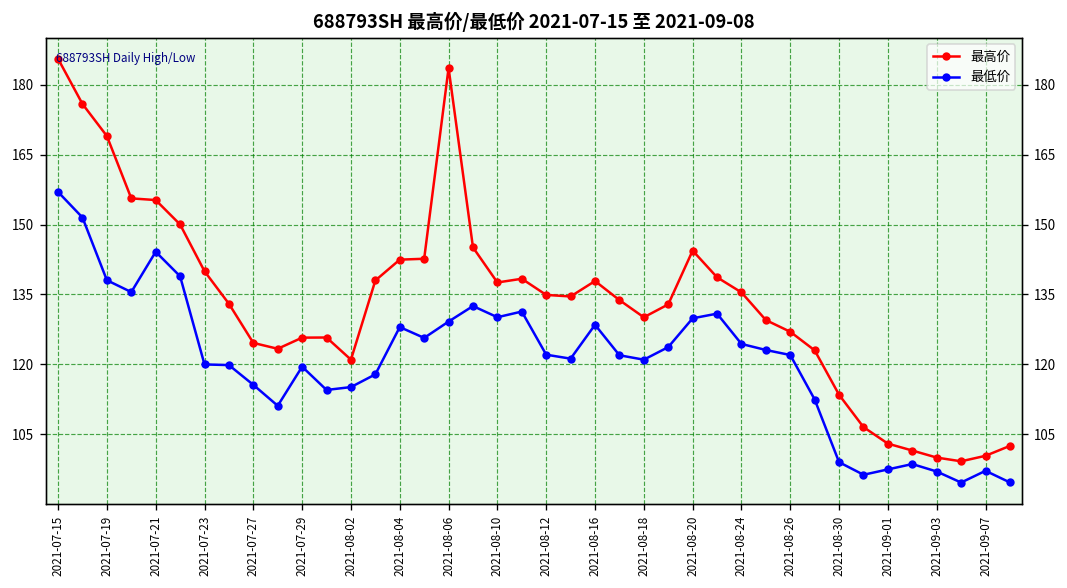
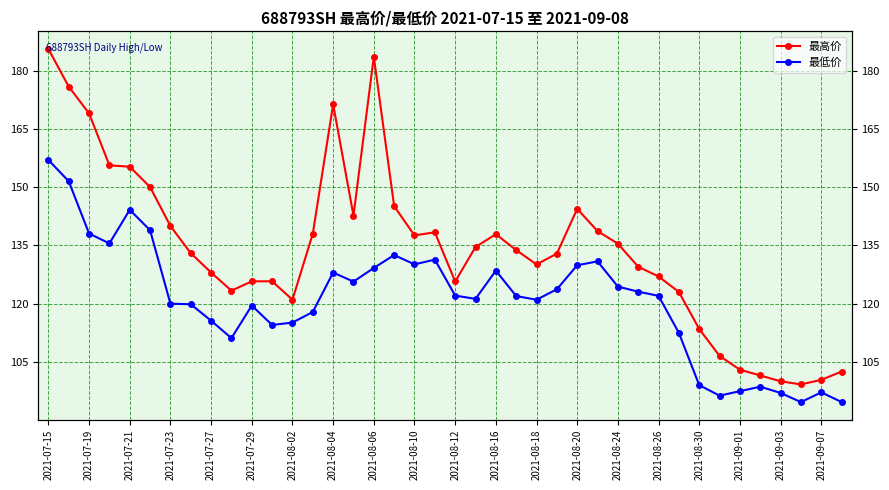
  {
    "最高价": {
      "2021-07-19": 169,
      "2021-07-21": 155,
      "2021-07-23": 140,
-     "2021-07-27": 125,
+     "2021-07-27": 128,
      "2021-07-29": 126,
      "2021-08-02": 121,
-     "2021-08-04": 142,
+     "2021-08-04": 171,
      "2021-08-06": 184,
      "2021-08-10": 138,
-     "2021-08-12": 135,
+     "2021-08-12": 126,
      "2021-08-16": 138,
      "2021-08-18": 130,
      "2021-08-20": 144,
      "2021-08-24": 135,
      "2021-08-26": 127,
      "2021-08-30": 113,
      "2021-09-01": 103,
      "2021-09-03": 100,
      "2021-09-07": 100
    },
    "最低价": {
      "2021-07-15": 157,
      "2021-07-19": 138,
      "2021-07-21": 144,
      "2021-07-23": 120,
      "2021-07-27": 116,
      "2021-07-29": 120,
      "2021-08-02": 115,
      "2021-08-04": 128,
      "2021-08-06": 129,
      "2021-08-10": 130,
      "2021-08-12": 122,
      "2021-08-16": 128,
      "2021-08-18": 121,
      "2021-08-20": 130,
      "2021-08-24": 124,
      "2021-08-26": 122,
      "2021-08-30": 99,
      "2021-09-01": 97,
      "2021-09-03": 97,
      "2021-09-07": 97
    }
  }
